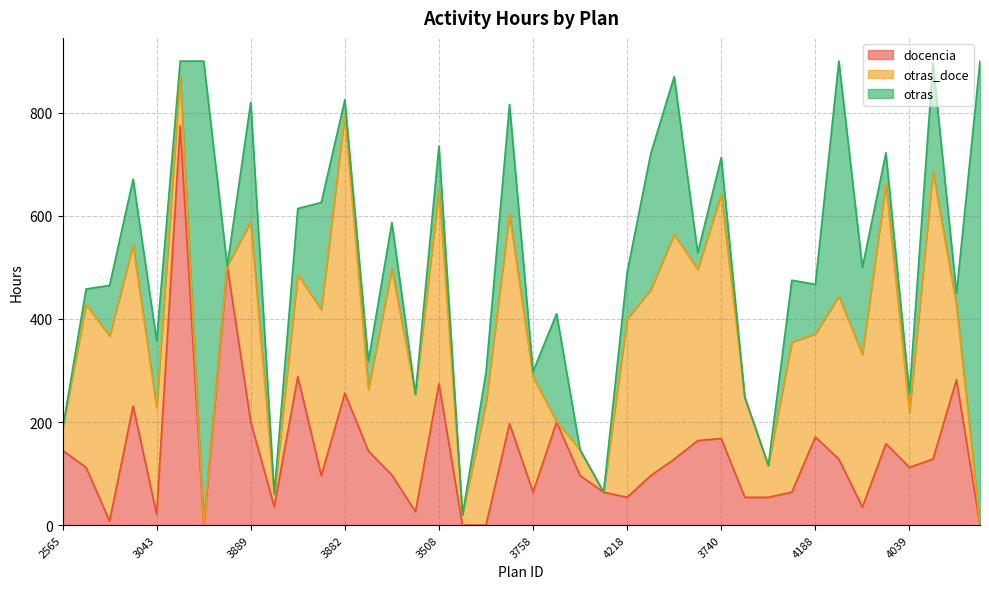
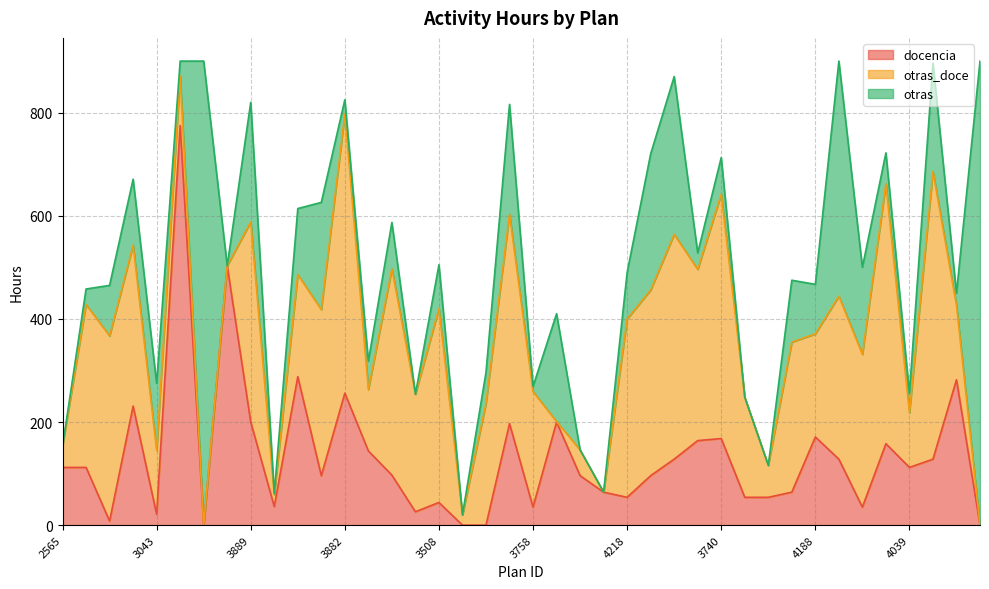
  {
    "docencia": {
-     "2565": 150,
+     "2565": 110,
      "3043": 20,
      "3889": 200,
      "3882": 260,
-     "3508": 270,
-     "3758": 60,
+     "3508": 40,
+     "3758": 40,
      "4218": 50,
      "3740": 170,
      "4188": 170,
      "4039": 110
    },
    "otras_doce": {
-     "3043": 210,
+     "3043": 120,
      "3889": 390,
      "3882": 540,
      "3508": 380,
      "3758": 220,
      "4218": 350,
      "3740": 470,
      "4188": 200,
      "4039": 110
    },
    "otras": {
      "3043": 130,
      "3889": 230,
      "3882": 30,
      "3508": 90,
      "3758": 10,
      "4218": 90,
      "3740": 70,
      "4188": 100,
      "4039": 40
    }
  }
